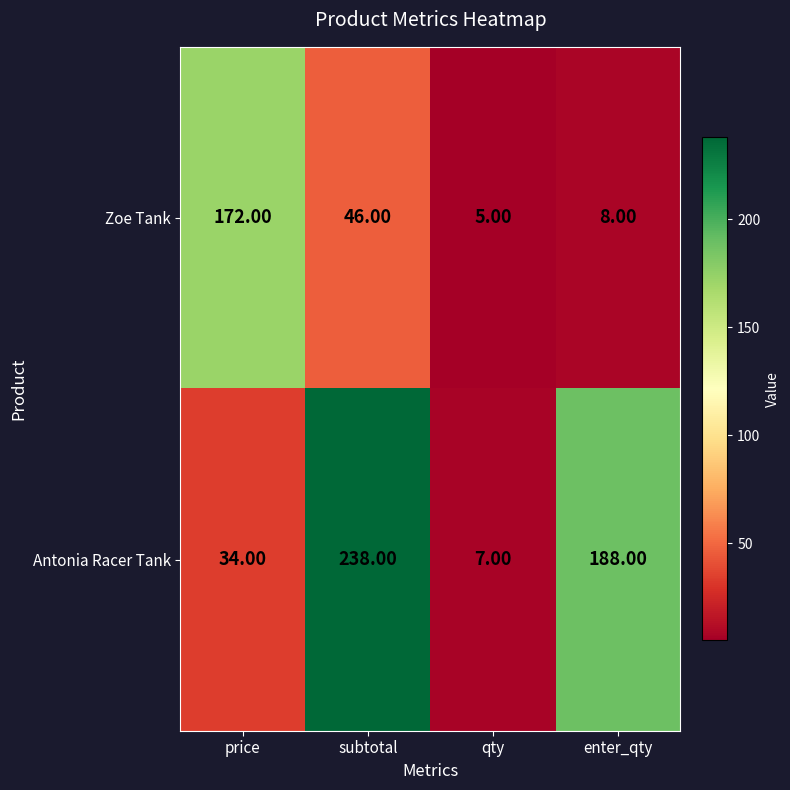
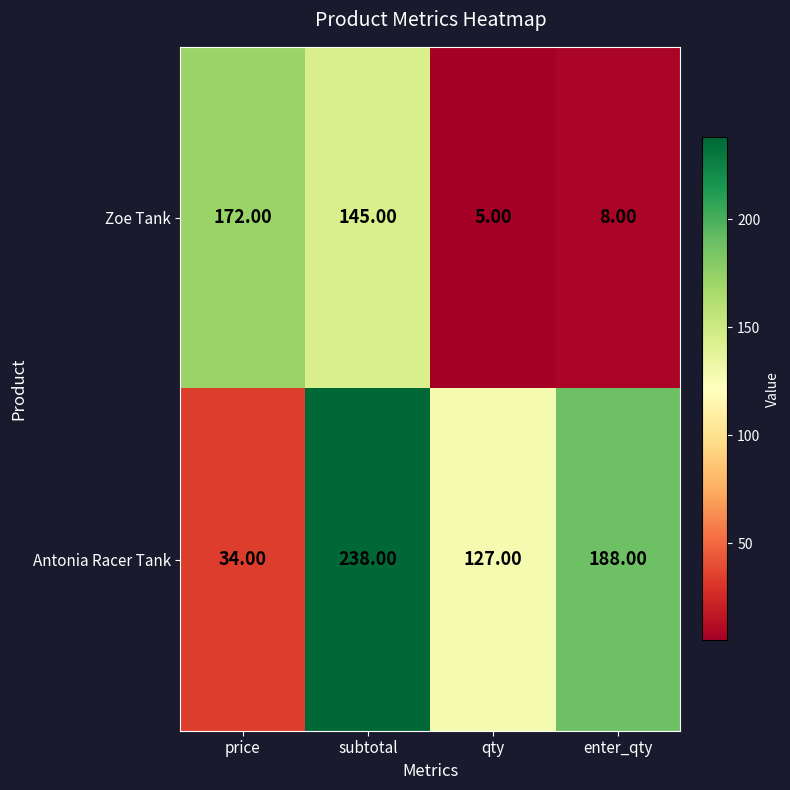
  {
    "Zoe Tank": {
      "price": 172.00,
-     "subtotal": 46.00,
+     "subtotal": 145.00,
      "qty": 5.00,
      "enter_qty": 8.00
    },
    "Antonia Racer Tank": {
      "price": 34.00,
      "subtotal": 238.00,
-     "qty": 7.00,
+     "qty": 127.00,
      "enter_qty": 188.00
    }
  }
